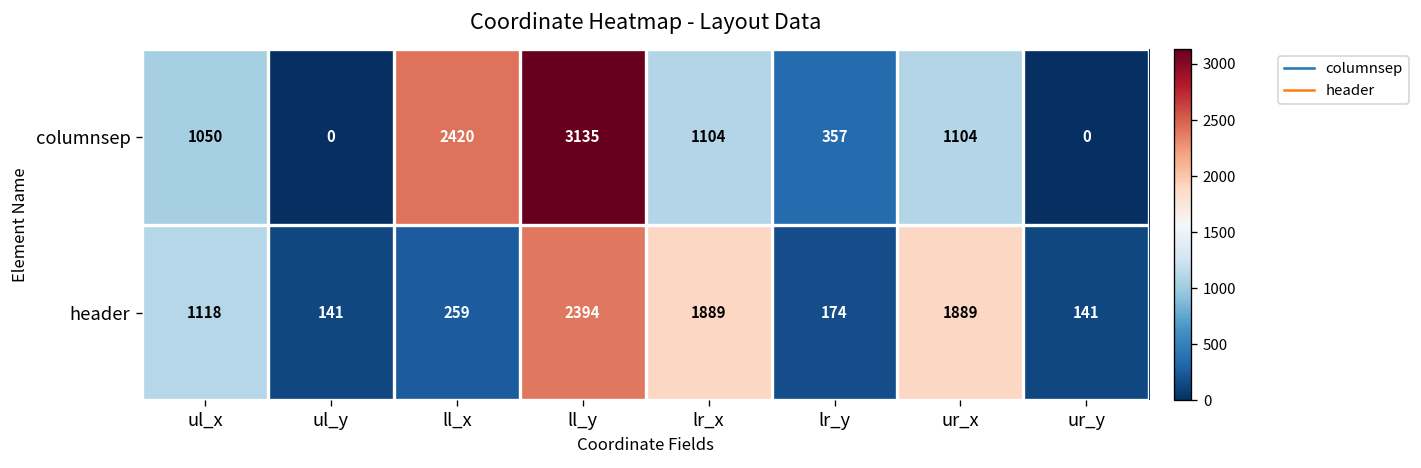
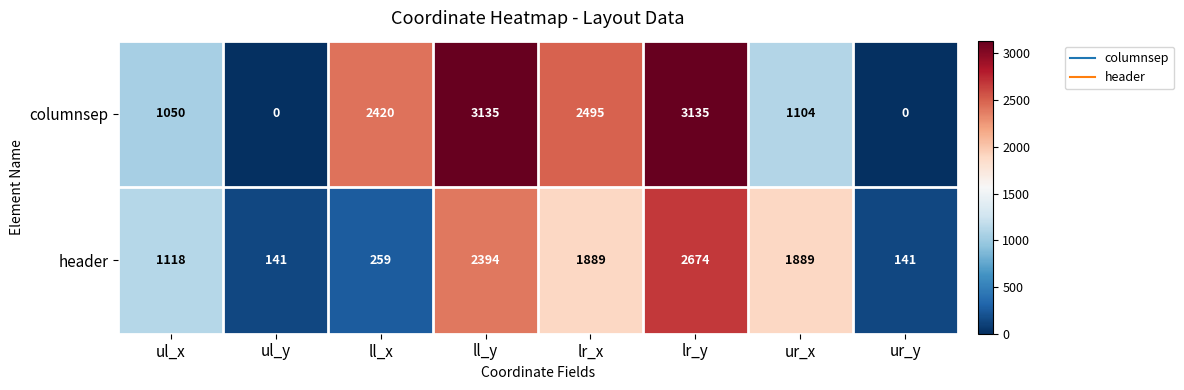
  {
    "columnsep": {
      "ul_x": 1050,
      "ul_y": 0,
      "ll_x": 2420,
      "ll_y": 3135,
-     "lr_x": 1104,
-     "lr_y": 357,
+     "lr_x": 2495,
+     "lr_y": 3135,
      "ur_x": 1104,
      "ur_y": 0
    },
    "header": {
      "ul_x": 1118,
      "ul_y": 141,
      "ll_x": 259,
      "ll_y": 2394,
      "lr_x": 1889,
-     "lr_y": 174,
+     "lr_y": 2674,
      "ur_x": 1889,
      "ur_y": 141
    }
  }
